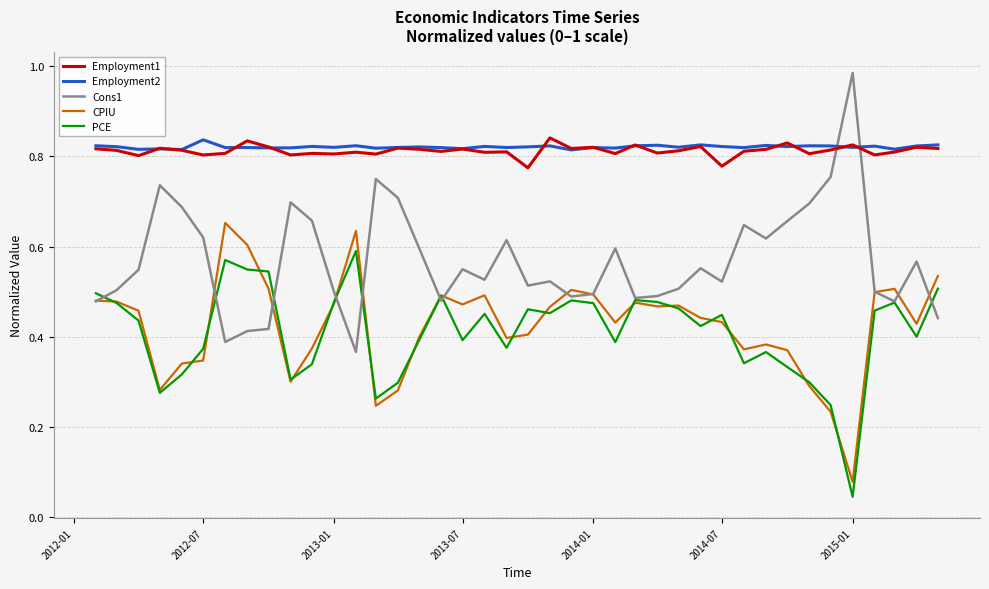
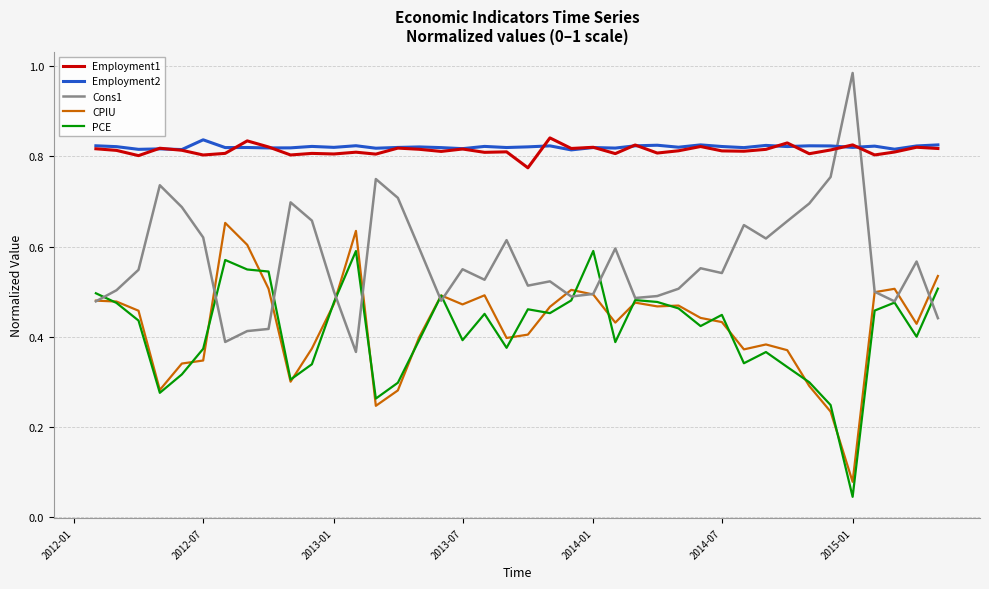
  {
    "Employment1": {
      "2012-07": 0.80,
      "2013-01": 0.81,
-     "2014-07": 0.78
+     "2014-07": 0.81
    },
    "Employment2": {
      "2012-07": 0.84,
      "2013-01": 0.82,
      "2014-07": 0.82
    },
    "Cons1": {
      "2012-07": 0.62,
      "2013-01": 0.50,
      "2013-07": 0.55,
-     "2014-07": 0.52,
+     "2014-07": 0.54,
      "2015-01": 0.99
    },
    "CPIU": {
      "2012-07": 0.35,
      "2013-07": 0.47,
      "2014-07": 0.43,
      "2015-01": 0.08
    },
    "PCE": {
      "2012-07": 0.37,
      "2013-07": 0.39,
-     "2014-01": 0.47,
+     "2014-01": 0.59,
      "2014-07": 0.45,
      "2015-01": 0.05
    }
  }
